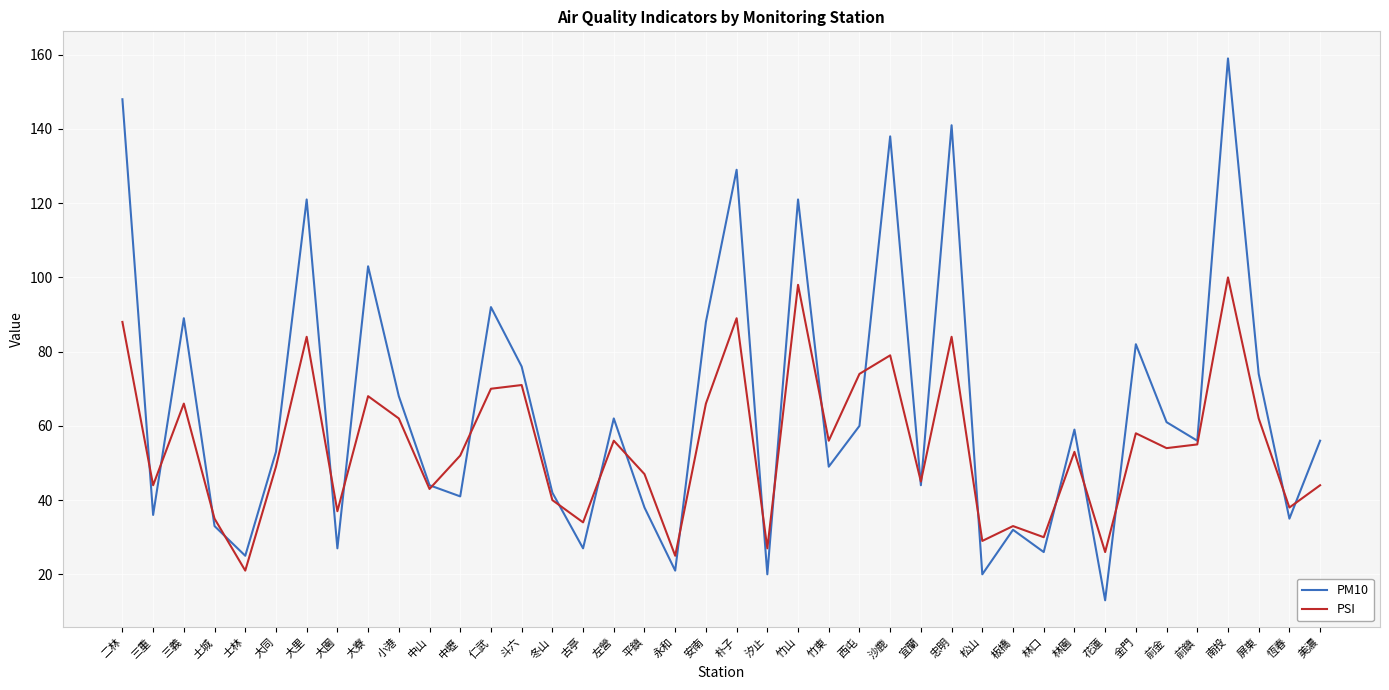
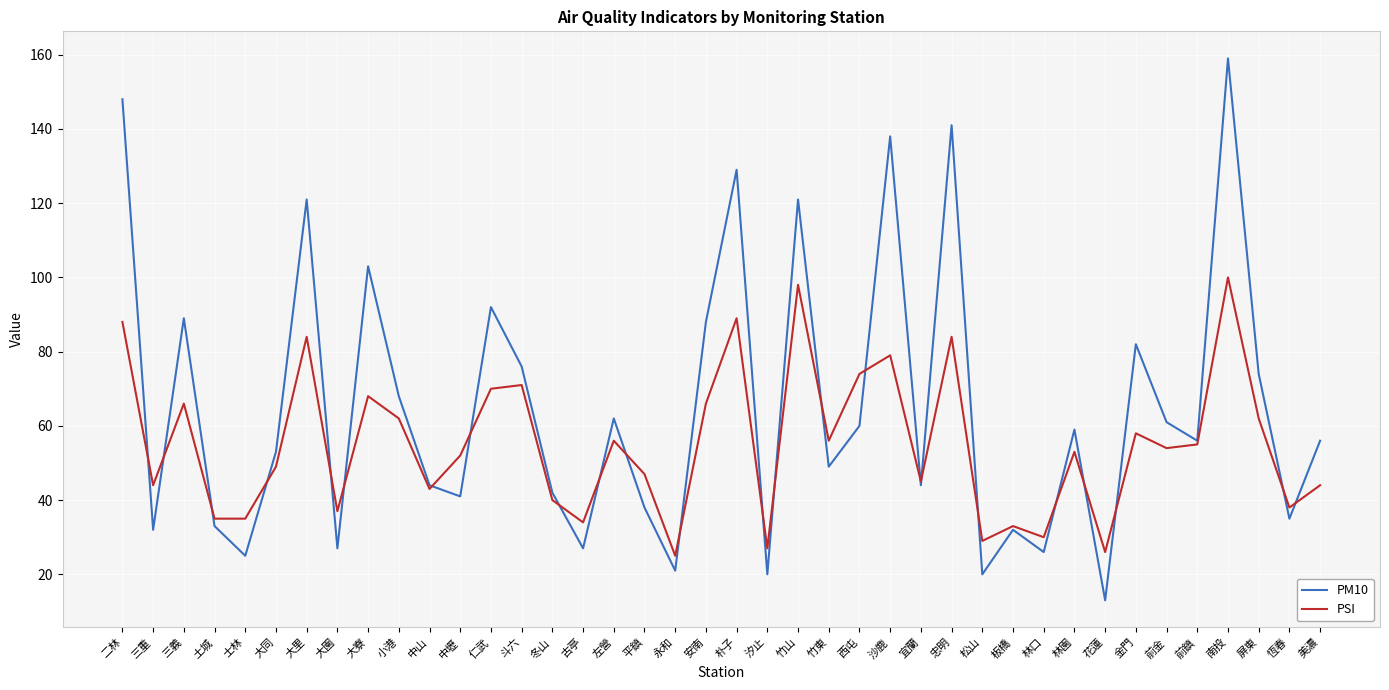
  {
    "PM10": {
      "二林": 148,
-     "三重": 36,
+     "三重": 32,
      "三義": 89,
      "土城": 33,
      "士林": 25,
      "大同": 53,
      "大里": 121,
      "大園": 27,
      "大寮": 103,
      "小港": 68,
      "中山": 44,
      "中壢": 41,
      "仁武": 92,
      "斗六": 76,
      "冬山": 42,
      "古亭": 27,
      "左營": 62,
      "平鎮": 38,
      "永和": 21,
      "安南": 88,
      "朴子": 129,
      "汐止": 20,
      "竹山": 121,
      "竹東": 49,
      "西屯": 60,
      "沙鹿": 138,
      "宜蘭": 44,
      "忠明": 141,
      "松山": 20,
      "板橋": 32,
      "林口": 26,
      "林園": 59,
      "花蓮": 13,
      "金門": 82,
      "前金": 61,
      "前鎮": 56,
      "南投": 159,
      "屏東": 74,
      "恆春": 35,
      "美濃": 56
    },
    "PSI": {
      "二林": 88,
      "三重": 44,
      "三義": 66,
      "土城": 35,
-     "士林": 21,
+     "士林": 35,
      "大同": 49,
      "大里": 84,
      "大園": 37,
      "大寮": 68,
      "小港": 62,
      "中山": 43,
      "中壢": 52,
      "仁武": 70,
      "斗六": 71,
      "冬山": 40,
      "古亭": 34,
      "左營": 56,
      "平鎮": 47,
      "永和": 25,
      "安南": 66,
      "朴子": 89,
      "汐止": 27,
      "竹山": 98,
      "竹東": 56,
      "西屯": 74,
      "沙鹿": 79,
      "宜蘭": 45,
      "忠明": 84,
      "松山": 29,
      "板橋": 33,
      "林口": 30,
      "林園": 53,
      "花蓮": 26,
      "金門": 58,
      "前金": 54,
      "前鎮": 55,
      "南投": 100,
      "屏東": 62,
      "恆春": 38,
      "美濃": 44
    }
  }
